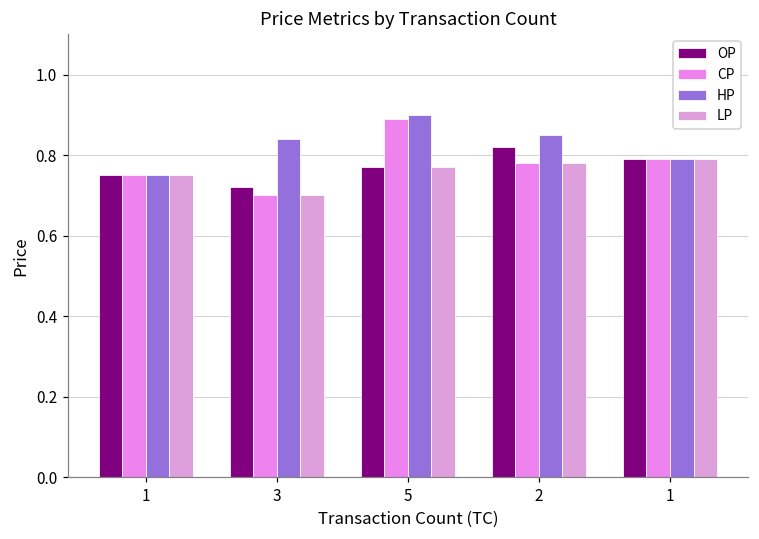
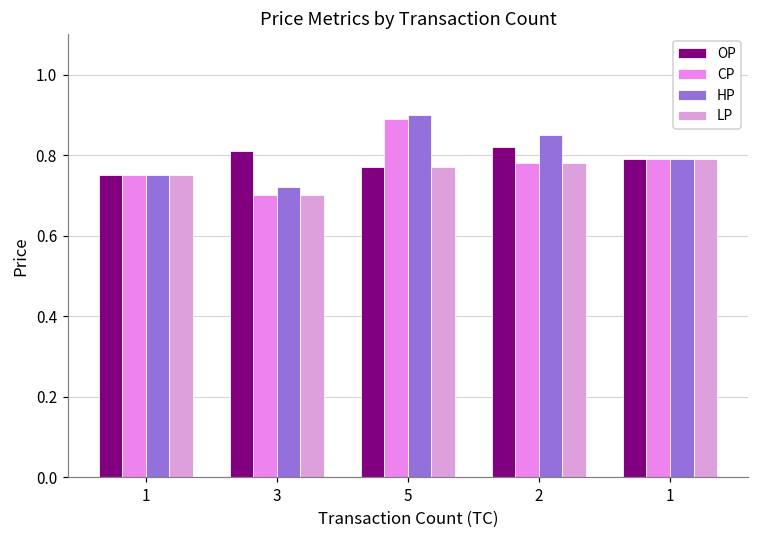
  {
    "OP": {
-     "3": 0.72,
+     "3": 0.81,
      "5": 0.77,
      "2": 0.82
    },
    "HP": {
-     "3": 0.84,
+     "3": 0.72,
      "5": 0.90,
      "2": 0.85
    }
  }
